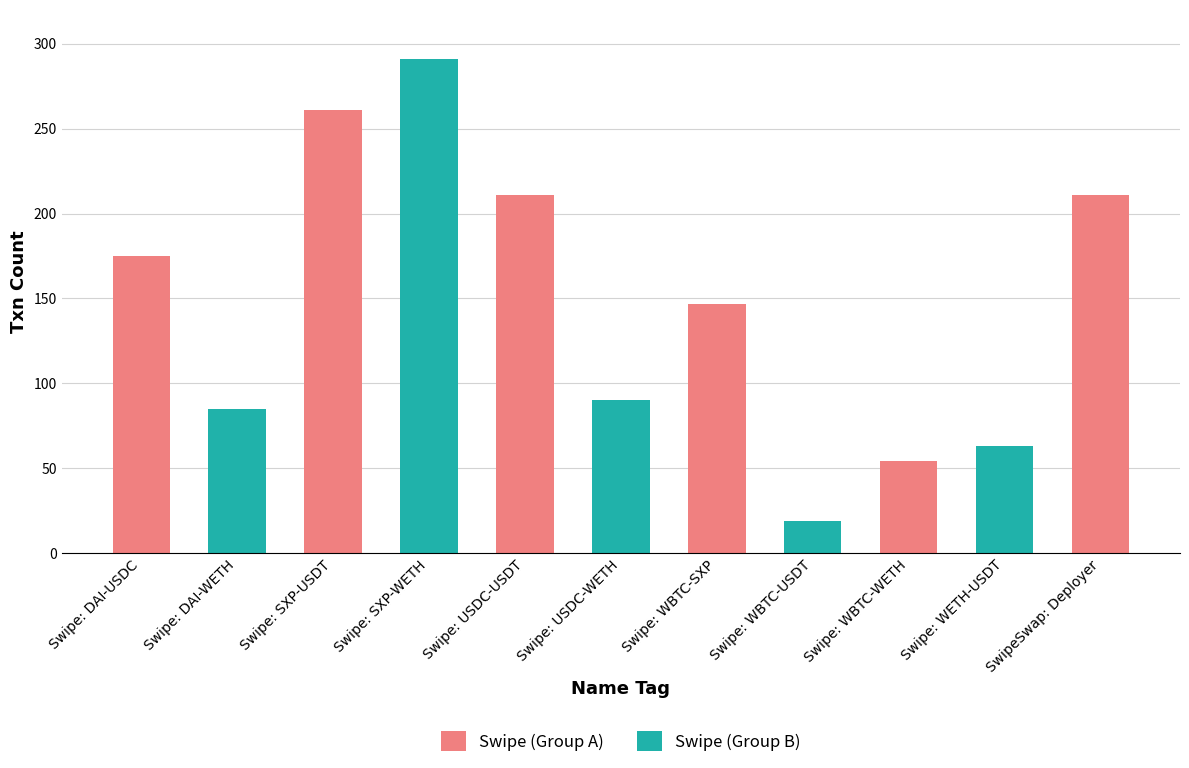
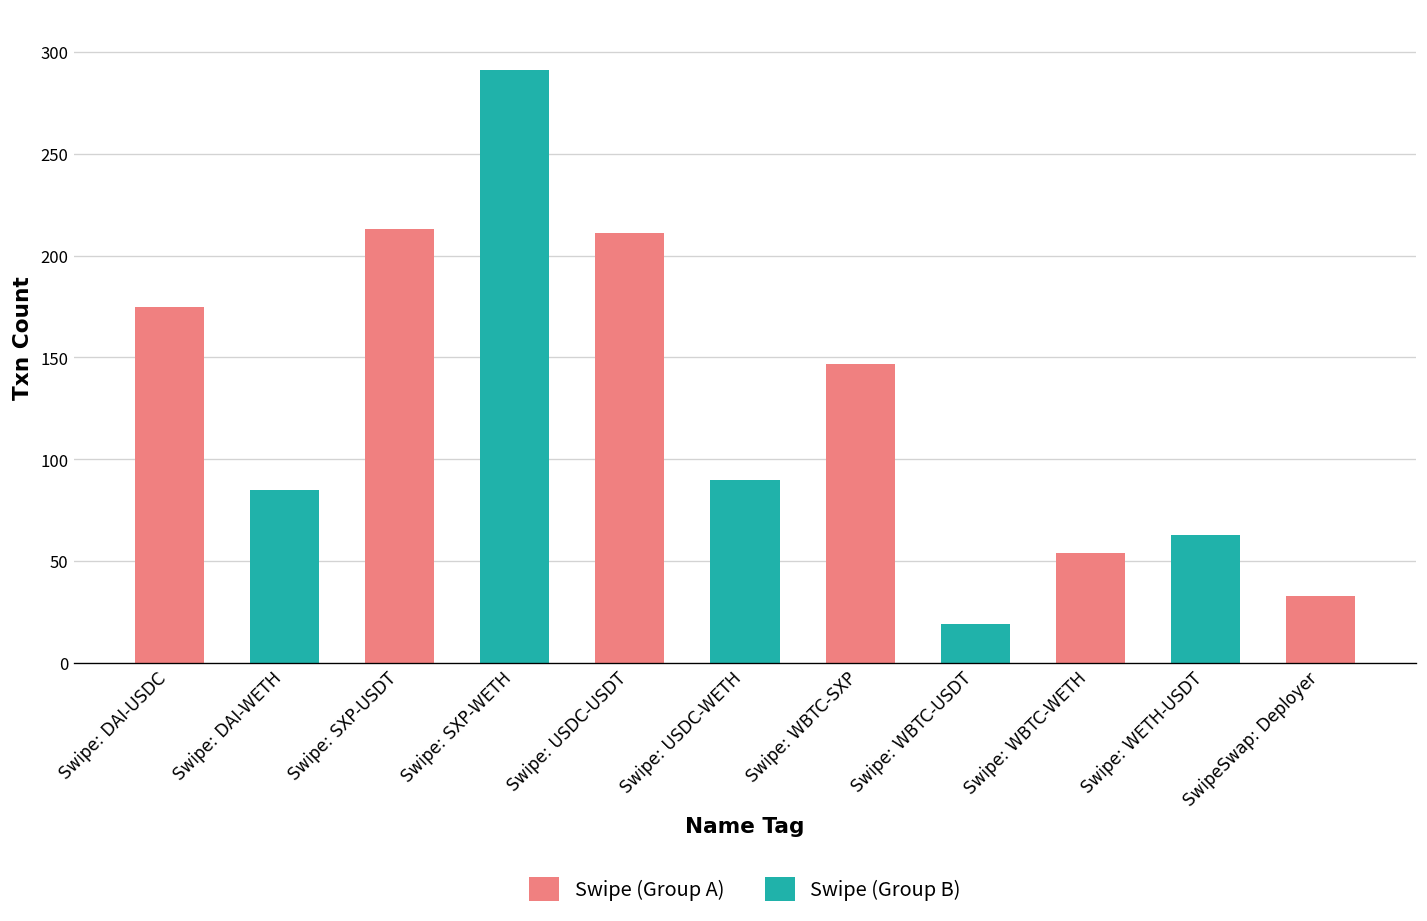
  {
    "Swipe: DAI-USDC": 175,
    "Swipe: DAI-WETH": 85,
-   "Swipe: SXP-USDT": 261,
+   "Swipe: SXP-USDT": 213,
    "Swipe: SXP-WETH": 291,
    "Swipe: USDC-USDT": 211,
    "Swipe: USDC-WETH": 90,
    "Swipe: WBTC-SXP": 147,
    "Swipe: WBTC-USDT": 19,
    "Swipe: WBTC-WETH": 54,
    "Swipe: WETH-USDT": 63,
-   "SwipeSwap: Deployer": 211
+   "SwipeSwap: Deployer": 33
  }
